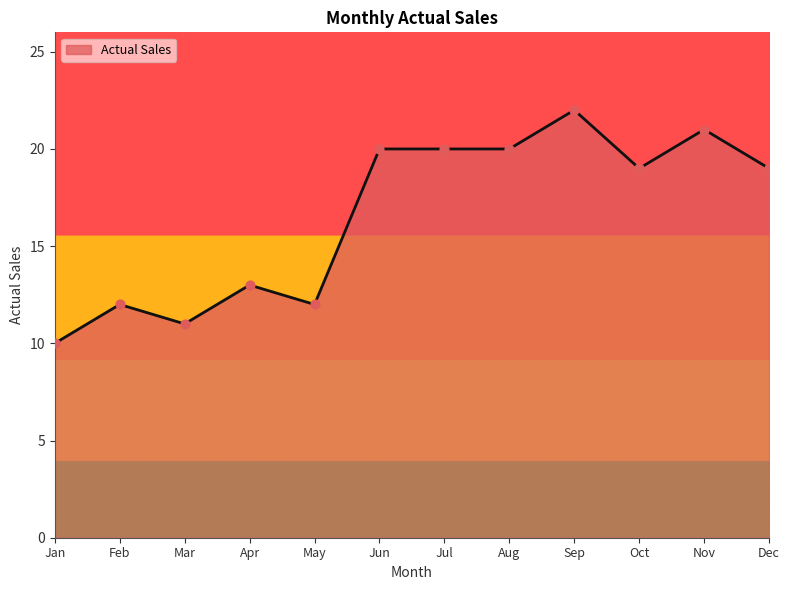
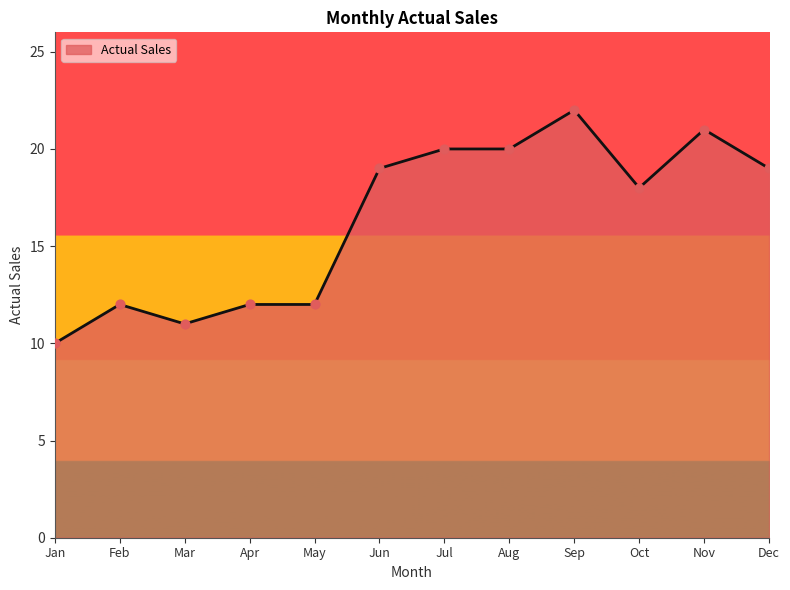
  {
    "Jan": 10,
    "Feb": 12,
    "Mar": 11,
-   "Apr": 13,
+   "Apr": 12,
    "May": 12,
-   "Jun": 20,
+   "Jun": 19,
    "Jul": 20,
    "Aug": 20,
    "Sep": 22,
-   "Oct": 19,
+   "Oct": 18,
    "Nov": 21,
    "Dec": 19
  }
